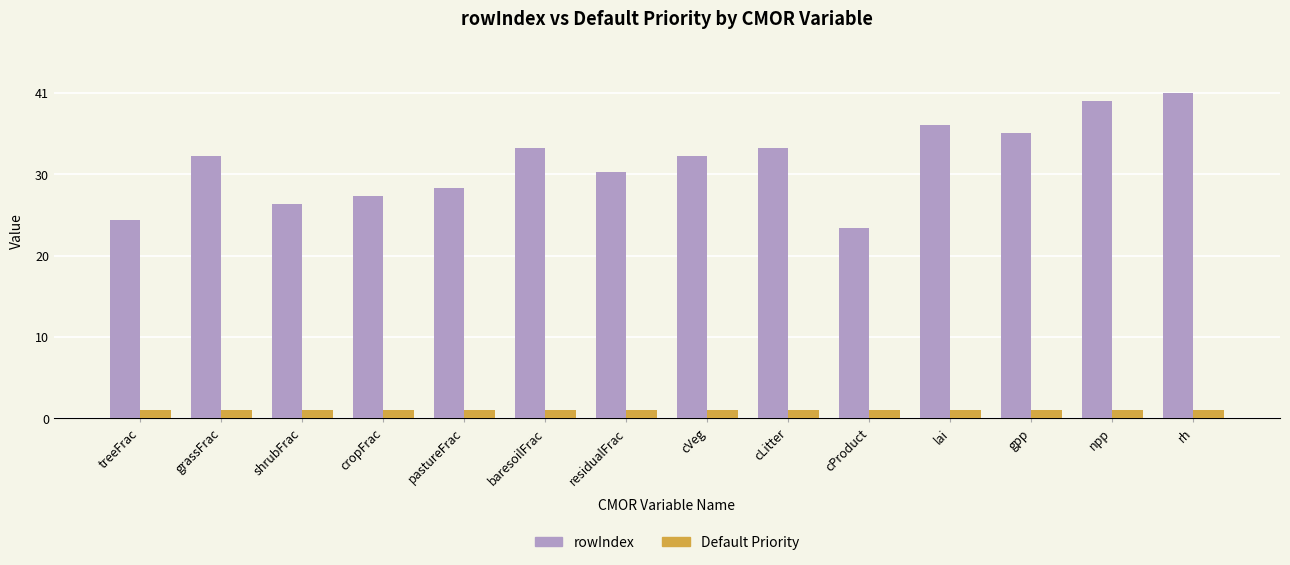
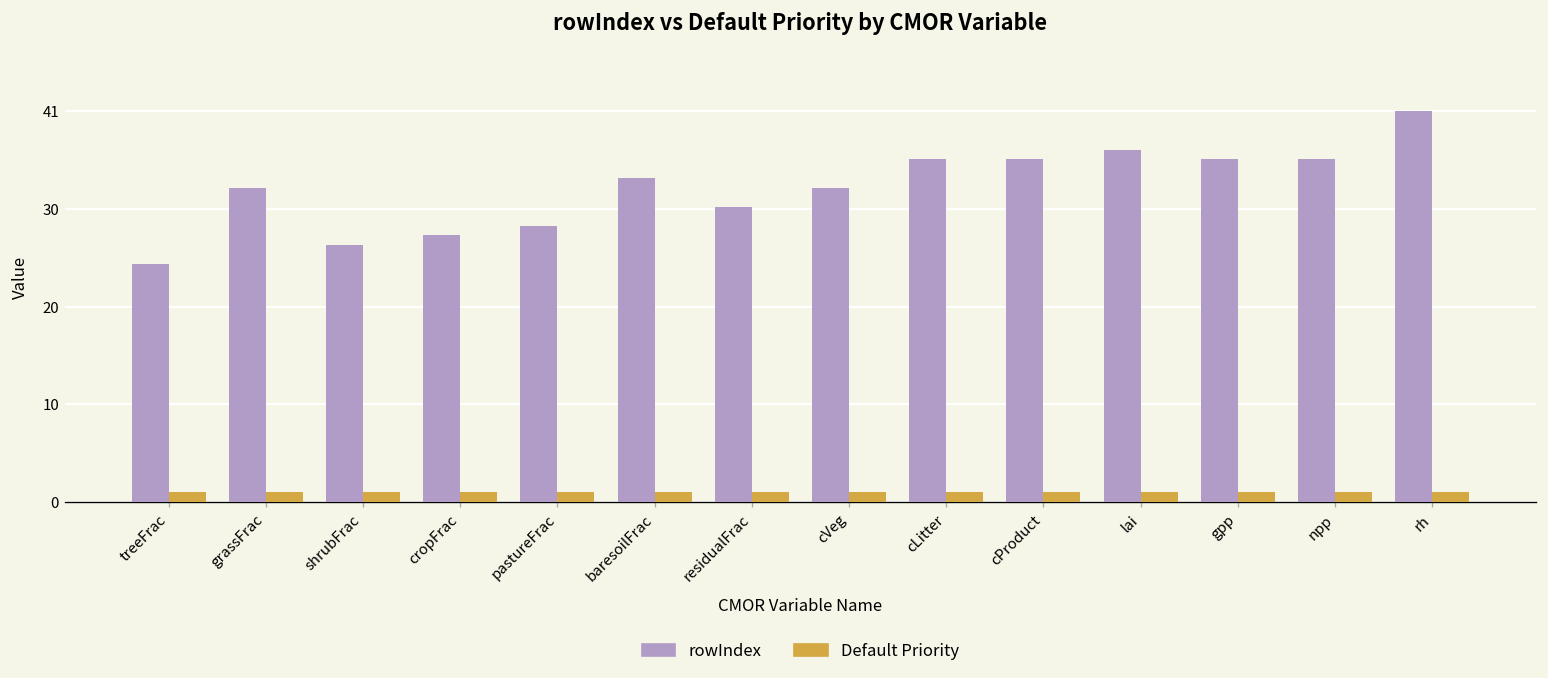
  {
    "rowIndex": {
      "treeFrac": 25,
      "grassFrac": 33,
      "shrubFrac": 27,
      "cropFrac": 28,
      "pastureFrac": 29,
      "baresoilFrac": 34,
      "residualFrac": 31,
      "cVeg": 33,
-     "cLitter": 34,
-     "cProduct": 24,
+     "cLitter": 36,
+     "cProduct": 36,
      "lai": 37,
      "gpp": 36,
-     "npp": 40,
+     "npp": 36,
      "rh": 41
    },
    "Default Priority": {
      "treeFrac": 1,
      "grassFrac": 1,
      "shrubFrac": 1,
      "cropFrac": 1,
      "pastureFrac": 1,
      "baresoilFrac": 1,
      "residualFrac": 1,
      "cVeg": 1,
      "cLitter": 1,
      "cProduct": 1,
      "lai": 1,
      "gpp": 1,
      "npp": 1,
      "rh": 1
    }
  }
